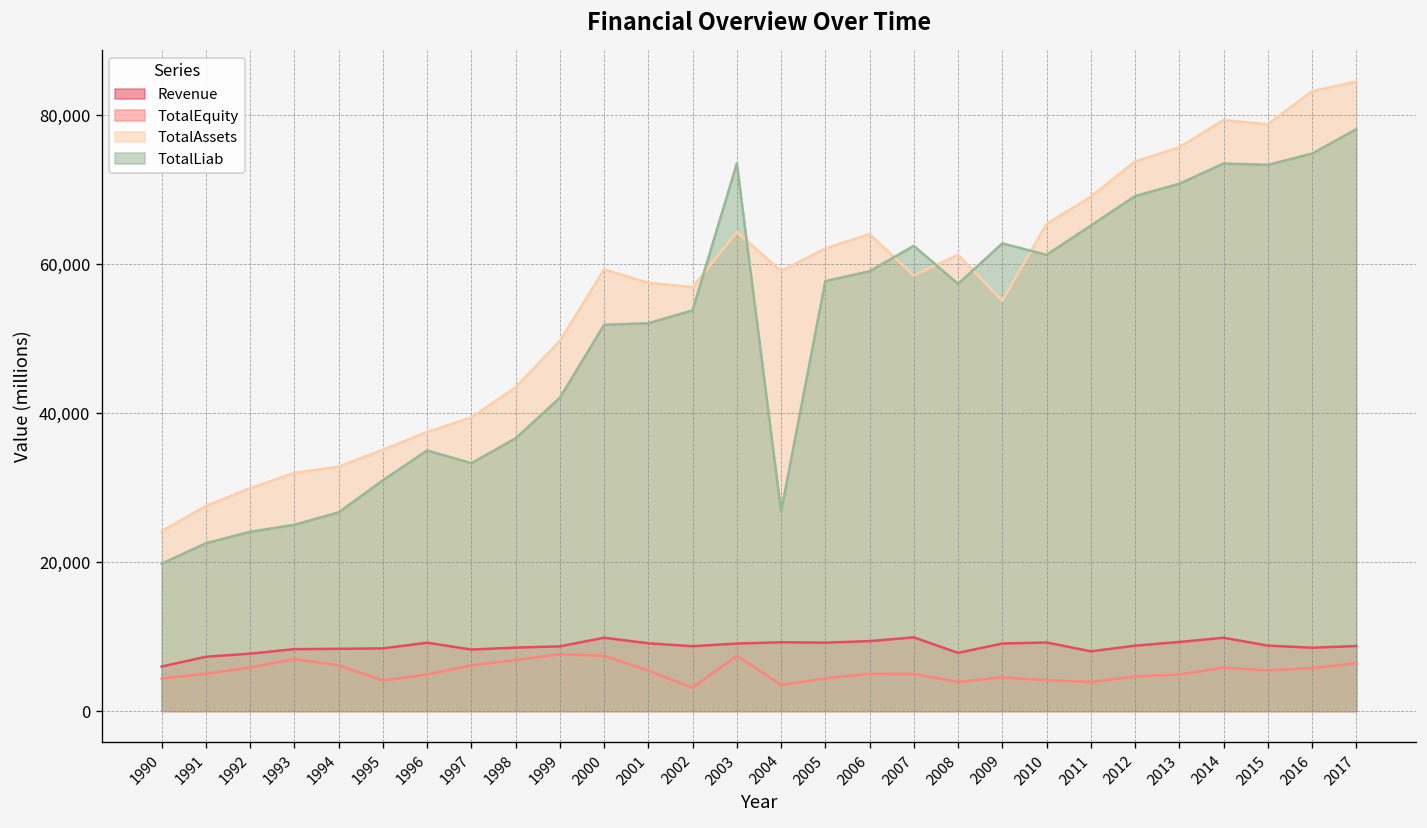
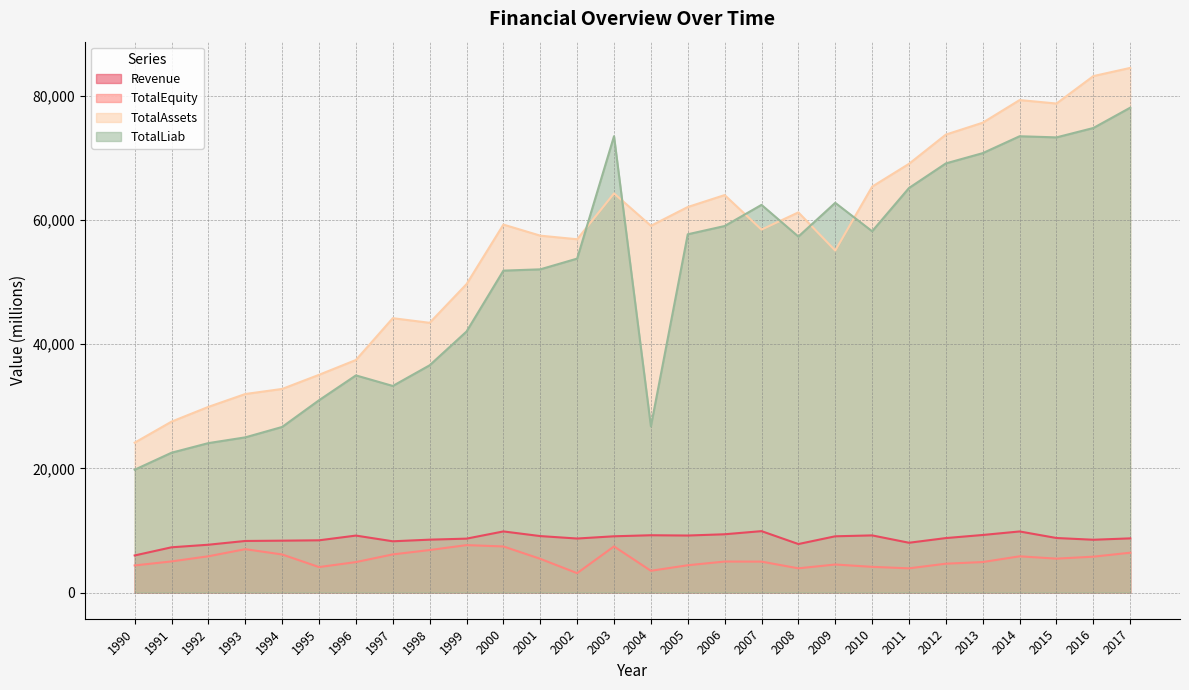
  {
    "TotalAssets": {
      "1990": "24,000",
      "1991": "28,000",
      "1992": "30,000",
      "1993": "32,000",
      "1994": "33,000",
      "1995": "35,000",
      "1996": "37,000",
-     "1997": "39,000",
+     "1997": "44,000",
      "1998": "43,000",
      "1999": "50,000",
      "2000": "59,000",
      "2001": "57,000",
      "2002": "57,000",
      "2003": "64,000",
      "2004": "59,000",
      "2005": "62,000",
      "2006": "64,000",
      "2007": "58,000",
      "2008": "61,000",
      "2009": "55,000",
      "2010": "65,000",
      "2011": "69,000",
      "2012": "74,000",
      "2013": "76,000",
      "2014": "79,000",
      "2015": "79,000",
      "2016": "83,000",
      "2017": "85,000"
    },
    "TotalLiab": {
      "1990": "20,000",
      "1991": "23,000",
      "1992": "24,000",
      "1993": "25,000",
      "1994": "27,000",
      "1995": "31,000",
      "1996": "35,000",
      "1997": "33,000",
      "1998": "37,000",
      "1999": "42,000",
      "2000": "52,000",
      "2001": "52,000",
      "2002": "54,000",
      "2003": "74,000",
      "2004": "27,000",
      "2005": "58,000",
      "2006": "59,000",
      "2007": "62,000",
      "2008": "57,000",
      "2009": "63,000",
-     "2010": "61,000",
+     "2010": "58,000",
      "2011": "65,000",
      "2012": "69,000",
      "2013": "71,000",
      "2014": "74,000",
      "2015": "73,000",
      "2016": "75,000",
      "2017": "78,000"
    }
  }
